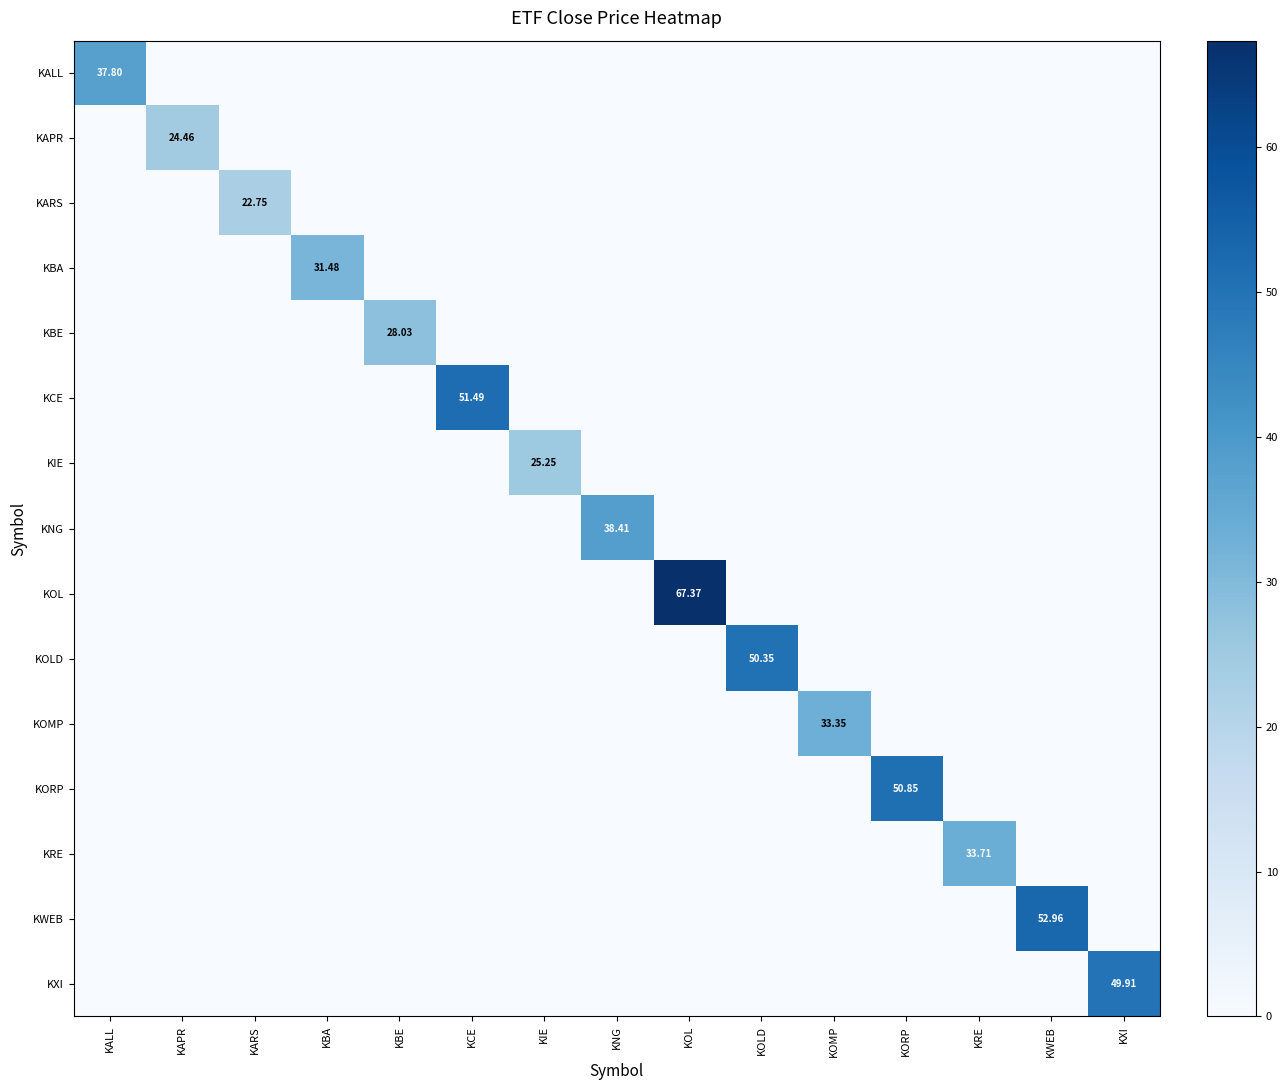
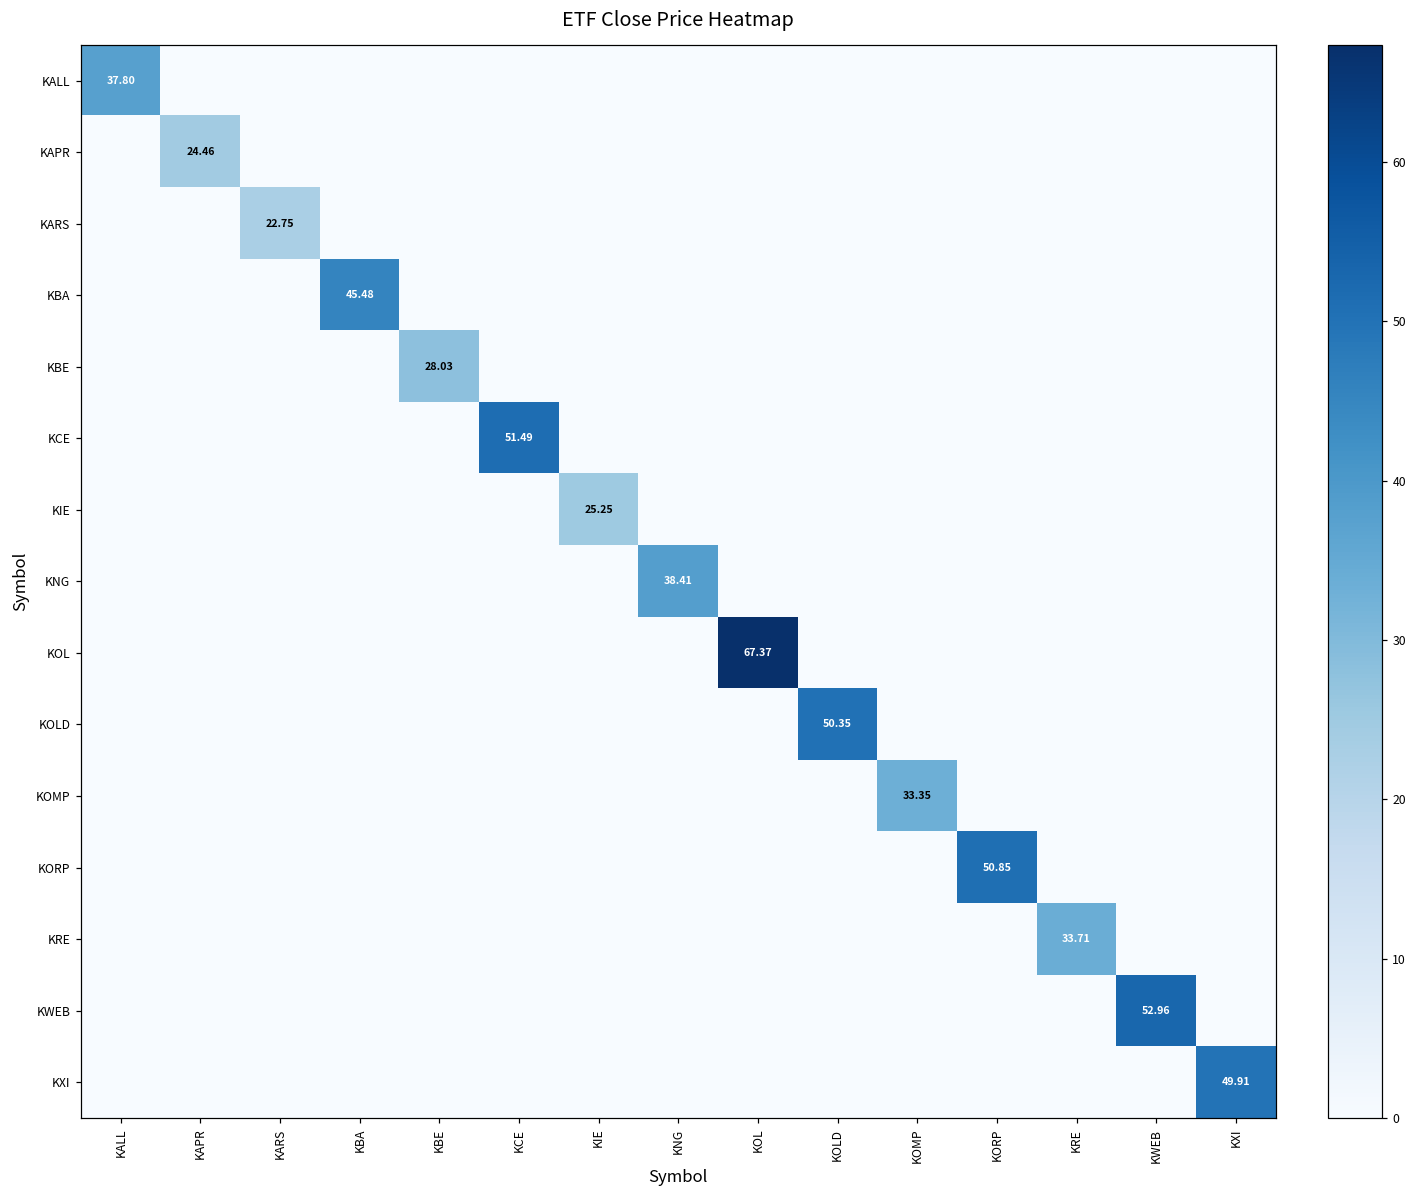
  {
    "KALL": {
      "KALL": 37.80
    },
    "KAPR": {
      "KAPR": 24.46
    },
    "KARS": {
      "KARS": 22.75
    },
    "KBA": {
-     "KBA": 31.48
+     "KBA": 45.48
    },
    "KBE": {
      "KBE": 28.03
    },
    "KCE": {
      "KCE": 51.49
    },
    "KIE": {
      "KIE": 25.25
    },
    "KNG": {
      "KNG": 38.41
    },
    "KOL": {
      "KOL": 67.37
    },
    "KOLD": {
      "KOLD": 50.35
    },
    "KOMP": {
      "KOMP": 33.35
    },
    "KORP": {
      "KORP": 50.85
    },
    "KRE": {
      "KRE": 33.71
    },
    "KWEB": {
      "KWEB": 52.96
    },
    "KXI": {
      "KXI": 49.91
    }
  }
